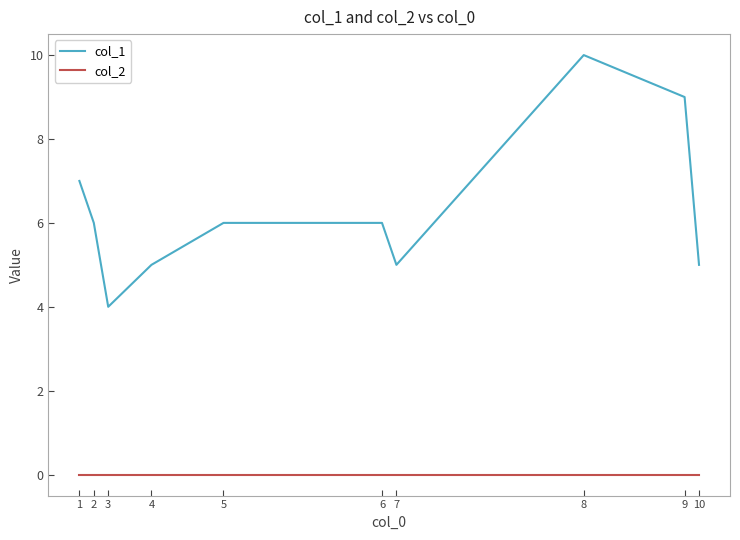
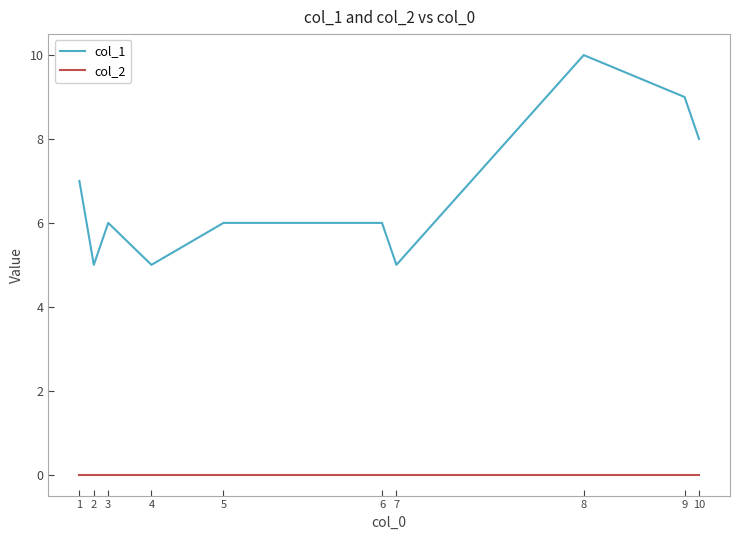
  {
    "col_1": {
      "1": 7,
-     "2": 6,
-     "3": 4,
+     "2": 5,
+     "3": 6,
      "4": 5,
      "5": 6,
      "6": 6,
      "7": 5,
      "8": 10,
      "9": 9,
-     "10": 5
+     "10": 8
    },
    "col_2": {
      "1": 0,
      "2": 0,
      "3": 0,
      "4": 0,
      "5": 0,
      "6": 0,
      "7": 0,
      "8": 0,
      "9": 0,
      "10": 0
    }
  }
